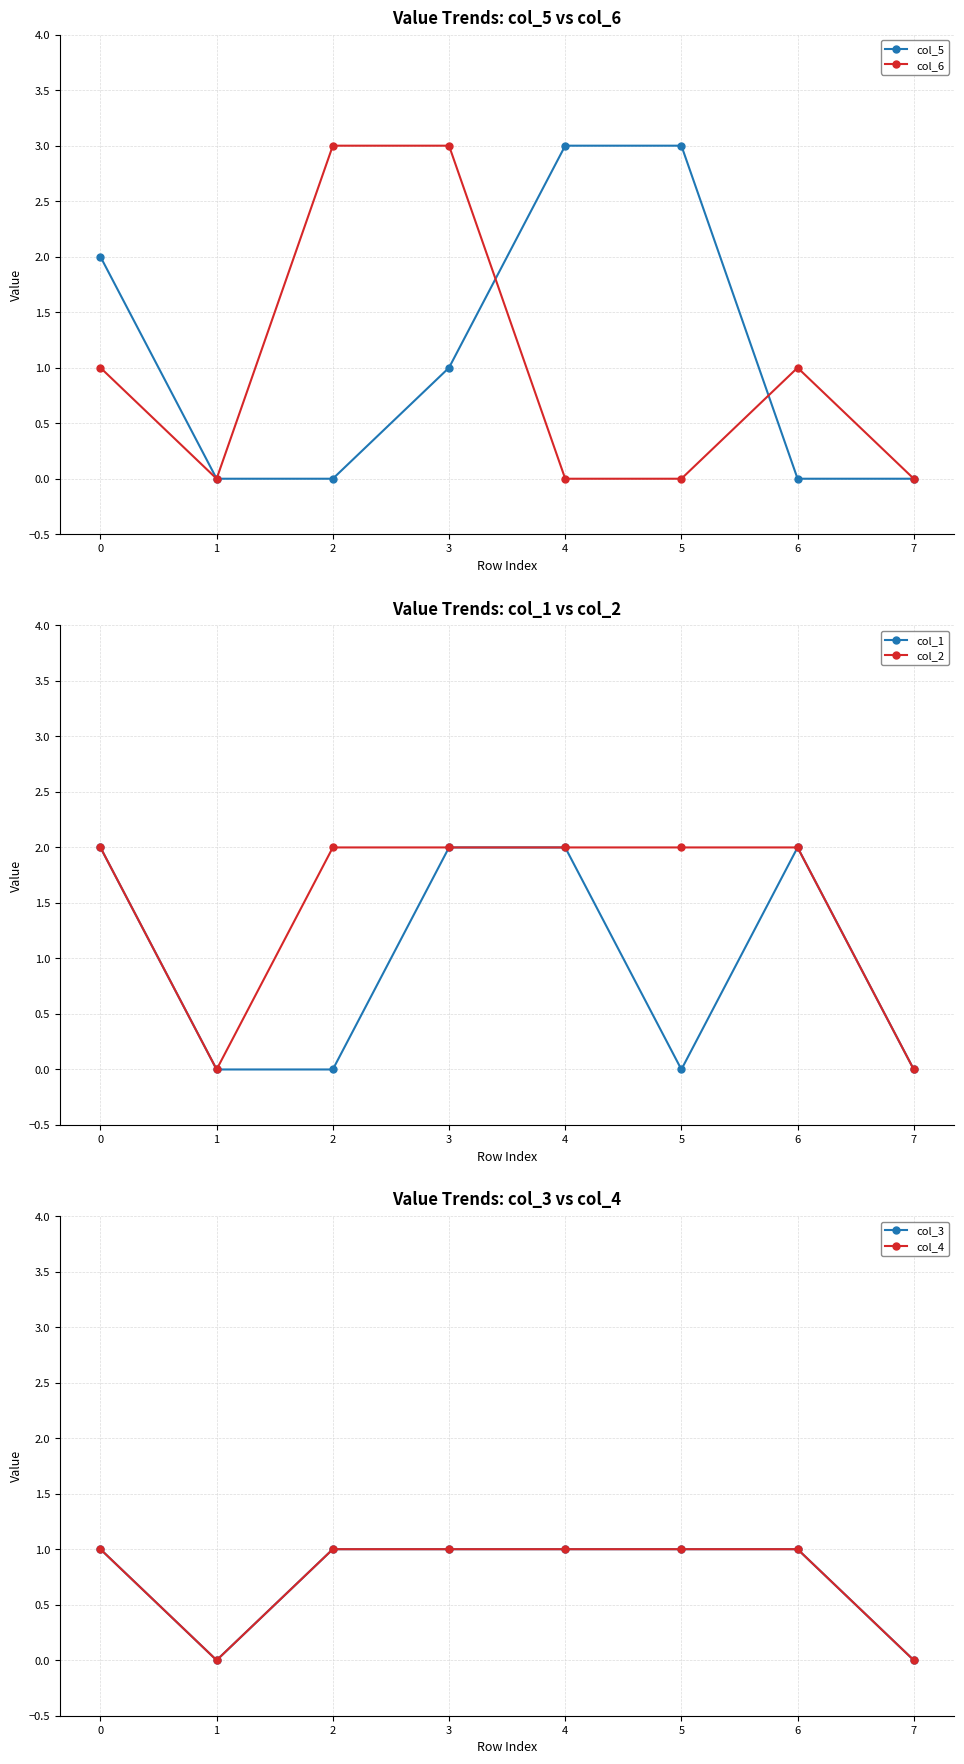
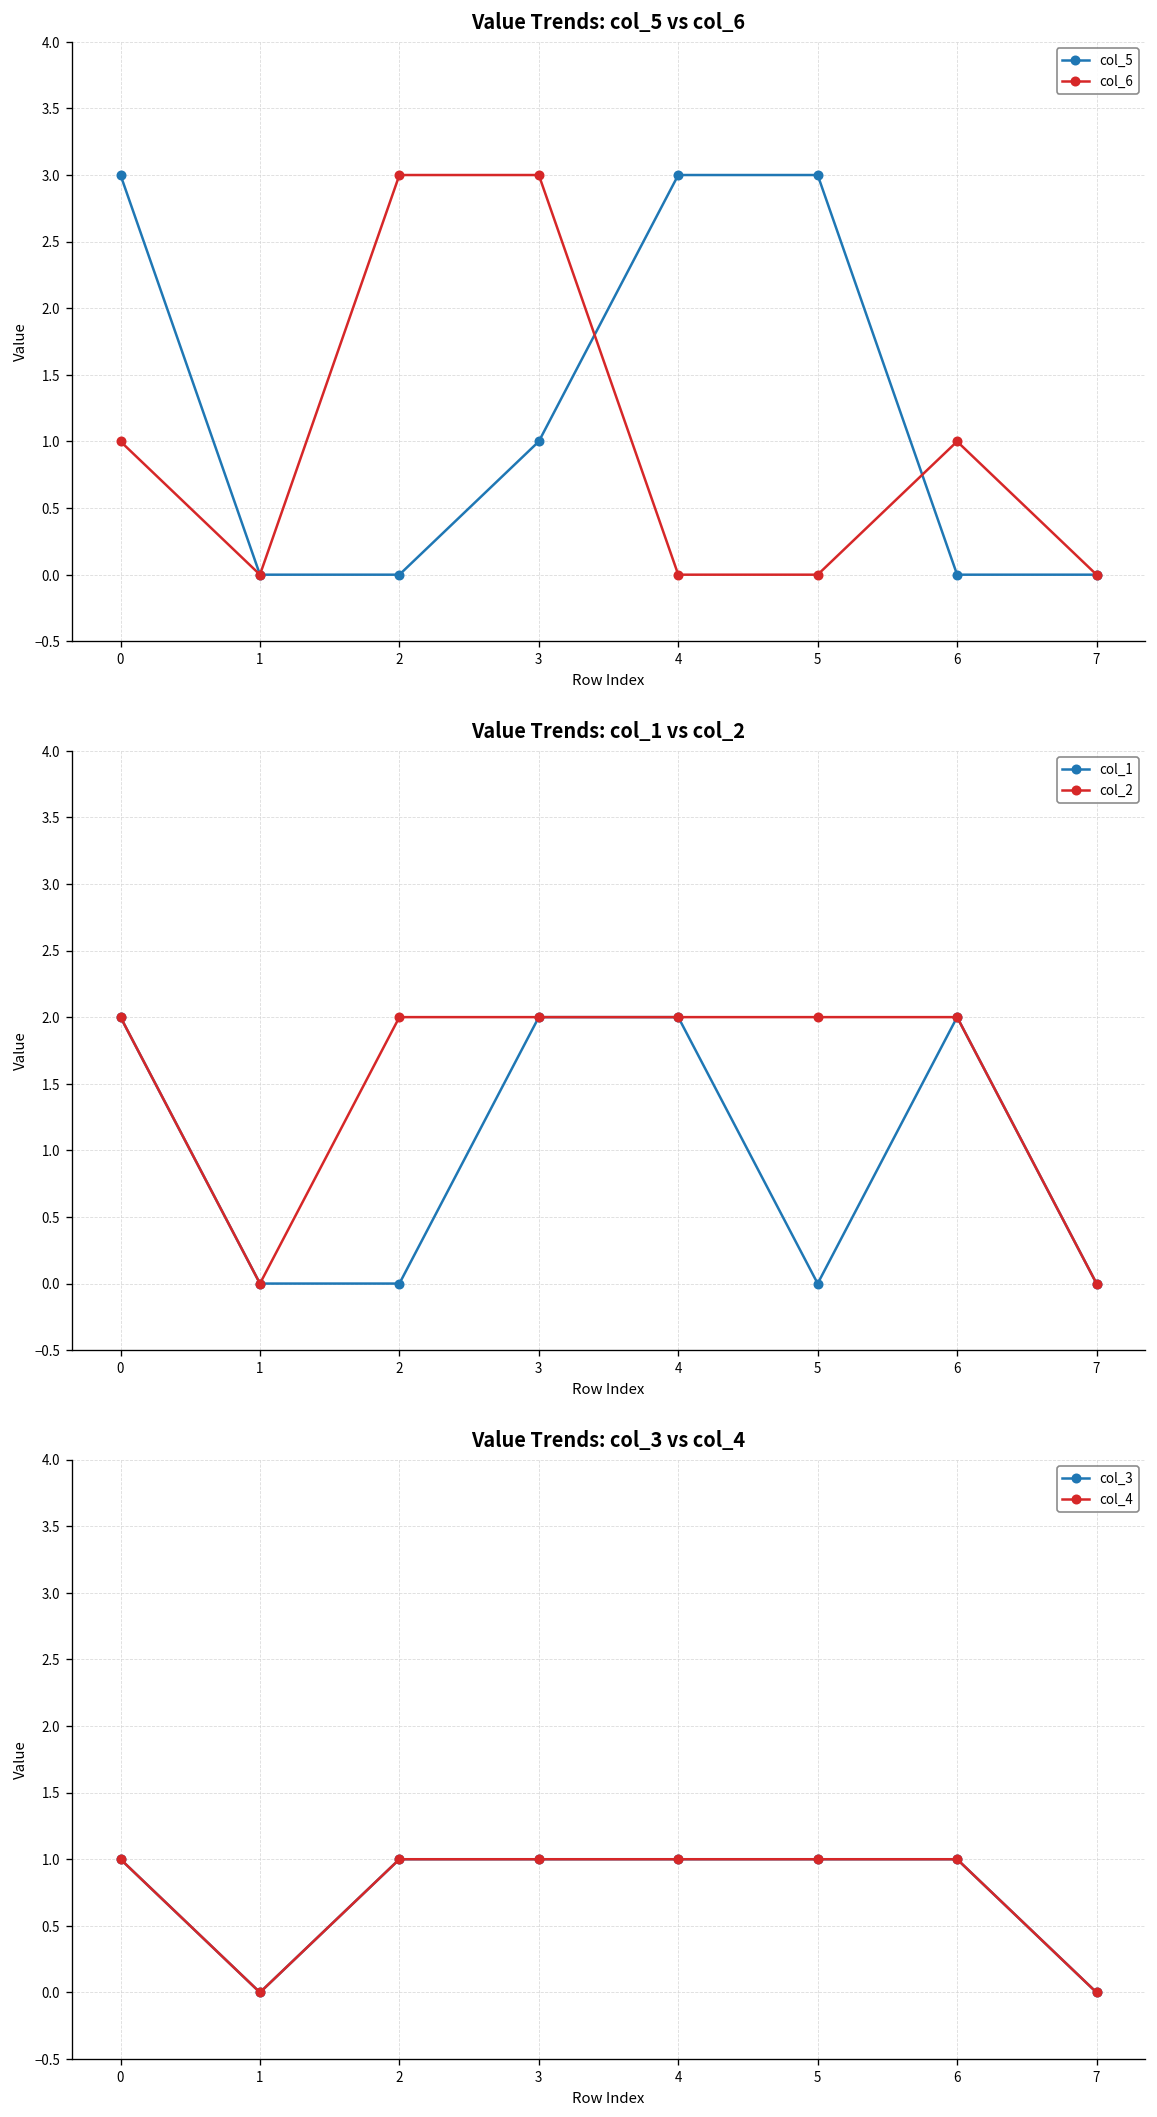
  {
    "Value Trends: col_5 vs col_6": {
      "col_5": {
-       "0": 2,
+       "0": 3,
        "2": 0,
        "3": 1,
        "4": 3,
        "5": 3,
        "6": 0
      },
      "col_6": {
        "0": 1,
        "2": 3,
        "3": 3,
        "4": 0,
        "5": 0,
        "6": 1
      }
    },
    "Value Trends: col_1 vs col_2": {
      "col_1": {
        "2": 0.00,
        "5": 0.00
      },
      "col_2": {
        "2": 2.00,
        "5": 2.00
      }
    },
    "Value Trends: col_3 vs col_4": {
      "0": 1.00,
      "1": 0.00,
      "2": 1.00,
      "3": 1.00,
      "4": 1.00,
      "5": 1.00,
      "6": 1.00,
      "7": 0.00
    }
  }
